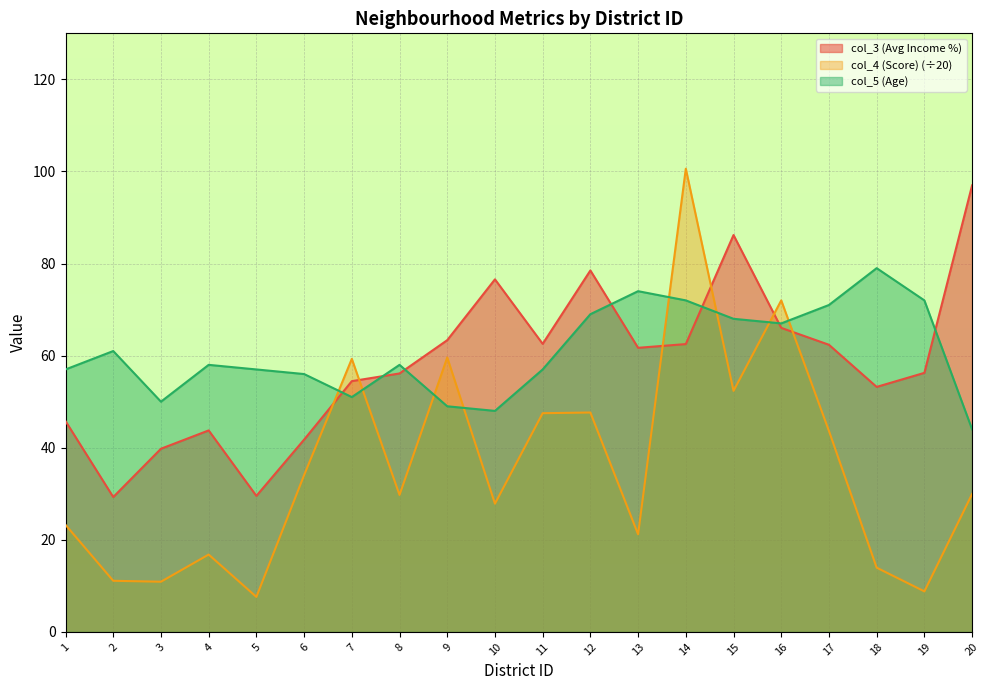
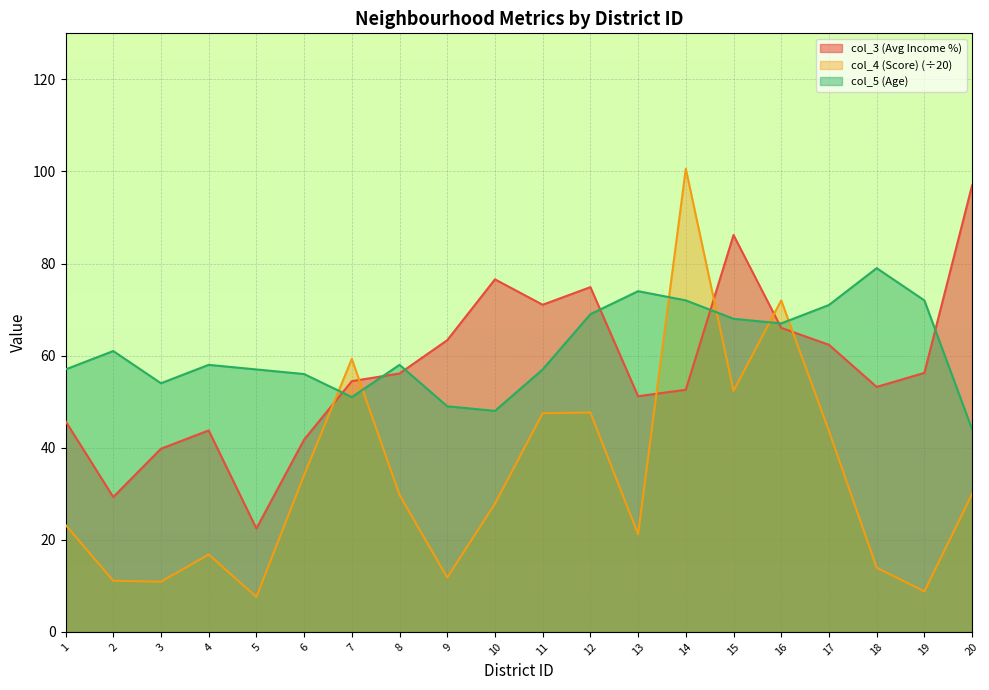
  {
    "col_3 (Avg Income %)": {
      "1": 46,
      "2": 29,
      "3": 40,
      "4": 44,
-     "5": 30,
+     "5": 22,
      "6": 42,
      "7": 54,
      "8": 56,
      "9": 63,
      "10": 77,
-     "11": 63,
-     "12": 79,
-     "13": 62,
-     "14": 63,
+     "11": 71,
+     "12": 75,
+     "13": 51,
+     "14": 53,
      "15": 86,
      "16": 66,
      "17": 62,
      "18": 53,
      "19": 56,
      "20": 97
    },
    "col_4 (Score) (÷20)": {
      "1": 23,
      "2": 11,
      "3": 11,
      "4": 17,
      "5": 8,
      "6": 34,
      "7": 59,
      "8": 30,
-     "9": 60,
+     "9": 12,
      "10": 28,
      "11": 48,
      "12": 48,
      "13": 21,
      "14": 101,
      "15": 52,
      "16": 72,
      "17": 44,
      "18": 14,
      "19": 9,
      "20": 30
    },
    "col_5 (Age)": {
      "1": 57,
      "2": 61,
-     "3": 50,
+     "3": 54,
      "4": 58,
      "5": 57,
      "6": 56,
      "7": 51,
      "8": 58,
      "9": 49,
      "10": 48,
      "11": 57,
      "12": 69,
      "13": 74,
      "14": 72,
      "15": 68,
      "16": 67,
      "17": 71,
      "18": 79,
      "19": 72,
      "20": 44
    }
  }
